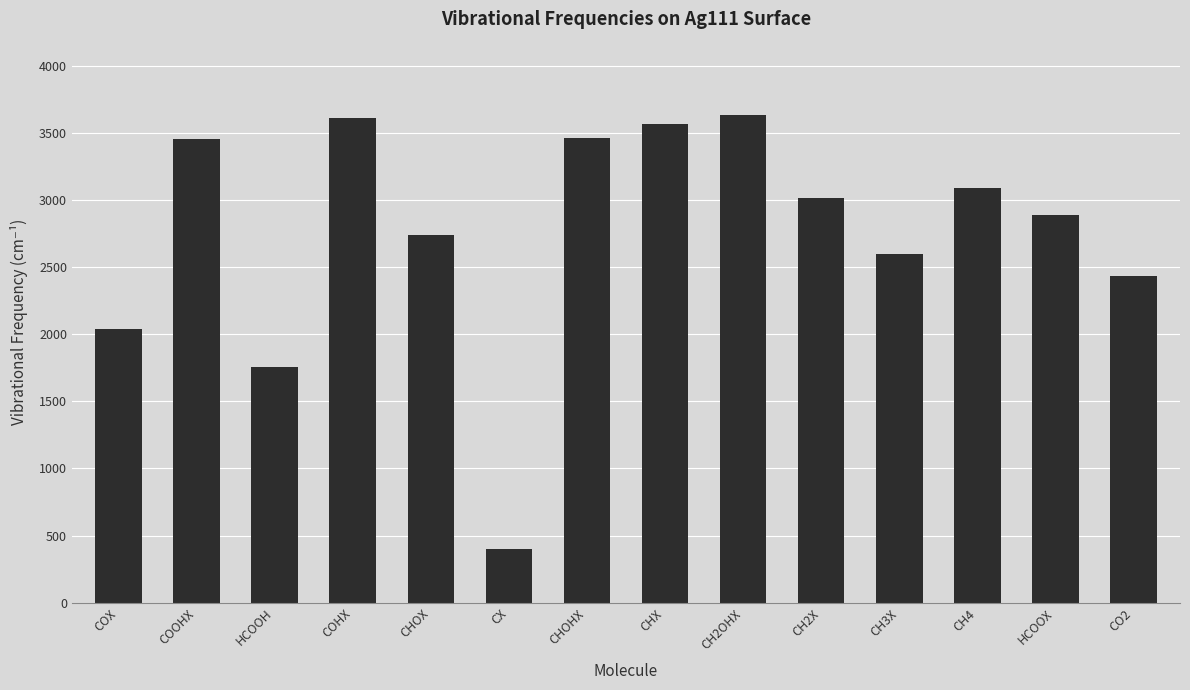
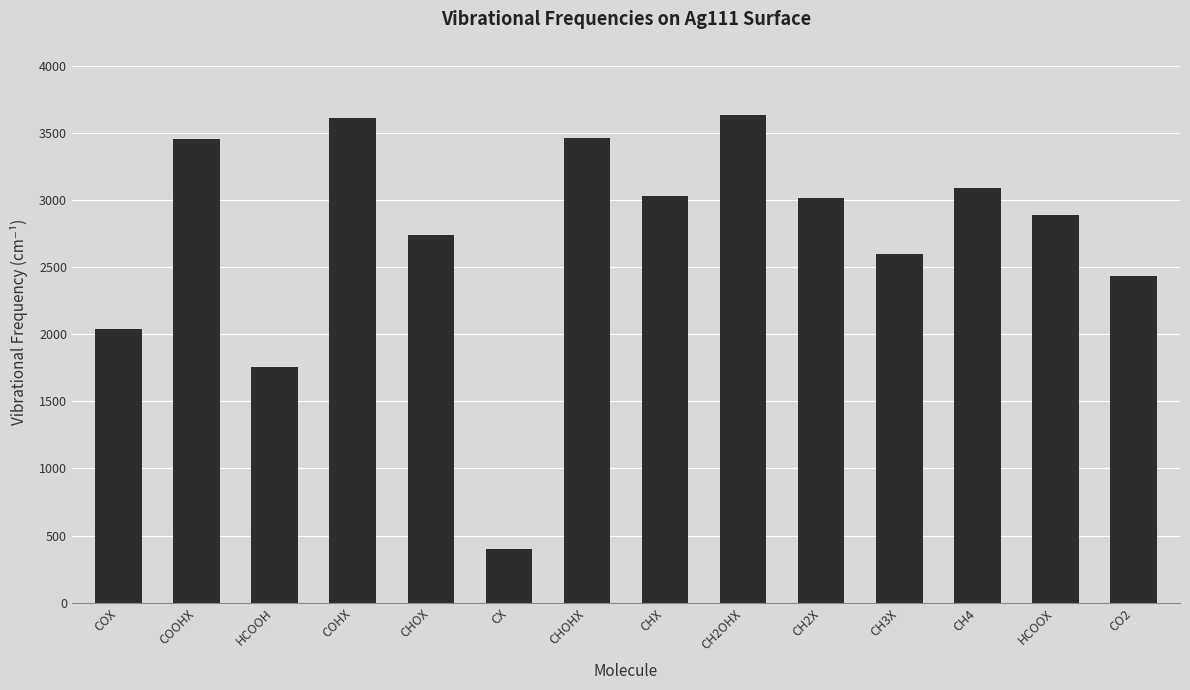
  {
    "COX": 2040,
    "COOHX": 3450,
    "HCOOH": 1760,
    "COHX": 3610,
    "CHOX": 2740,
    "CX": 400,
    "CHOHX": 3460,
-   "CHX": 3570,
+   "CHX": 3030,
    "CH2OHX": 3630,
    "CH2X": 3010,
    "CH3X": 2600,
    "CH4": 3090,
    "HCOOX": 2890,
    "CO2": 2440
  }
